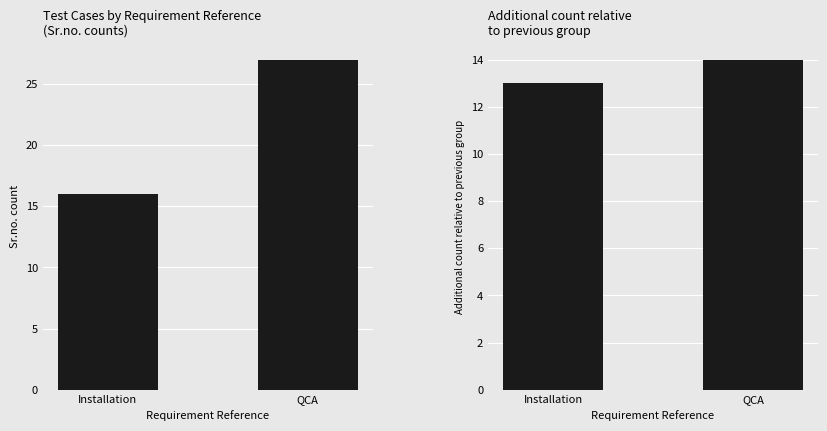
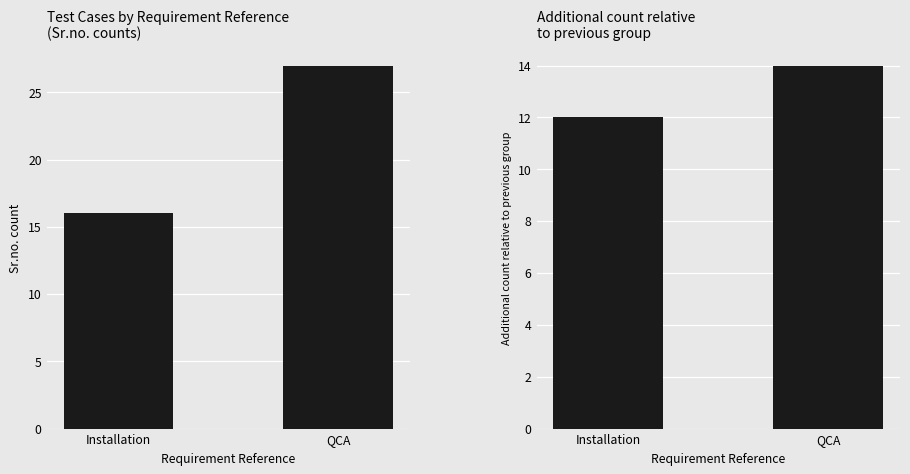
  {
    "Test Cases by Requirement Reference (Sr.no. counts)": {
      "Installation": 16.0,
      "QCA": 27.0
    },
    "Additional count relative to previous group": {
-     "Installation": 13,
+     "Installation": 12,
      "QCA": 14
    }
  }
